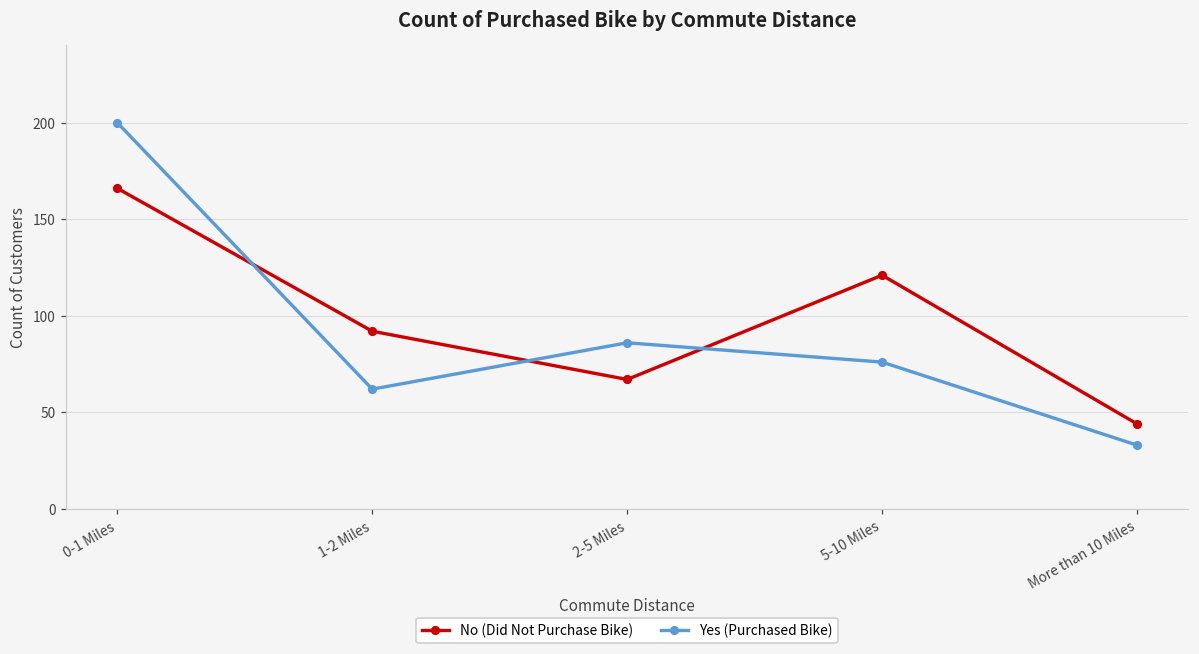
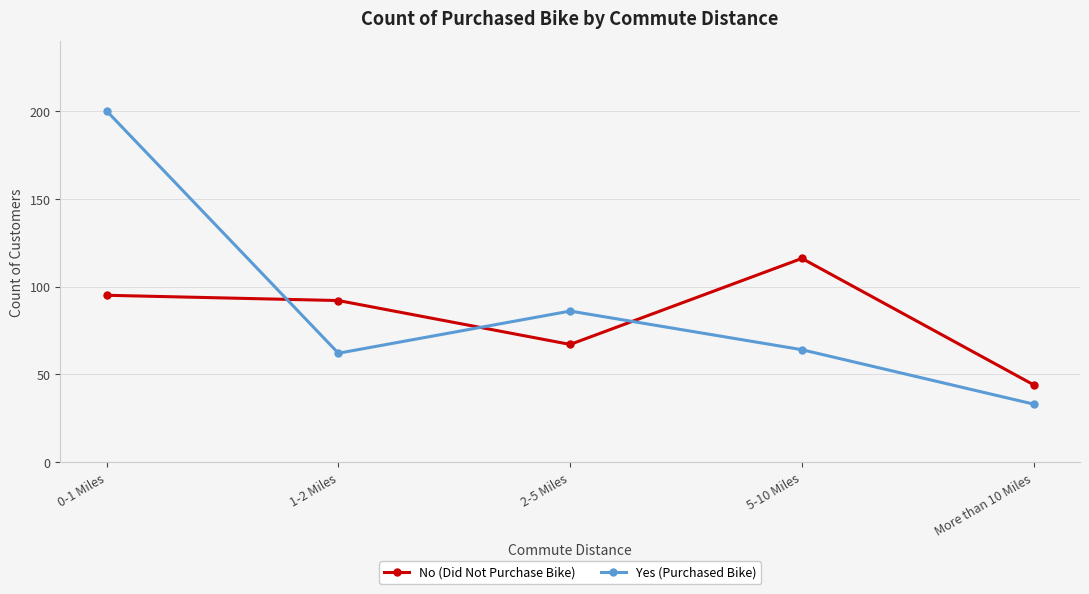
  {
    "No (Did Not Purchase Bike)": {
-     "0-1 Miles": 166,
+     "0-1 Miles": 95,
      "1-2 Miles": 92,
      "2-5 Miles": 67,
-     "5-10 Miles": 121,
+     "5-10 Miles": 116,
      "More than 10 Miles": 44
    },
    "Yes (Purchased Bike)": {
      "0-1 Miles": 200,
      "1-2 Miles": 62,
      "2-5 Miles": 86,
-     "5-10 Miles": 76,
+     "5-10 Miles": 64,
      "More than 10 Miles": 33
    }
  }
